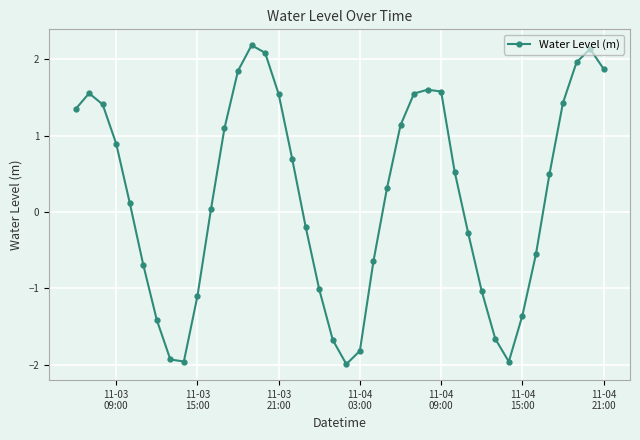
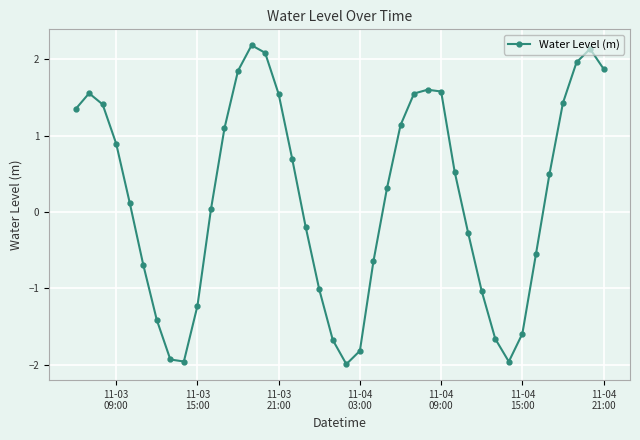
  {
    "11-03 09:00": 0.9,
-   "11-03 15:00": -1.1,
+   "11-03 15:00": -1.2,
    "11-03 21:00": 1.5,
    "11-04 03:00": -1.8,
    "11-04 09:00": 1.6,
-   "11-04 15:00": -1.4,
+   "11-04 15:00": -1.6,
    "11-04 21:00": 1.9
  }
